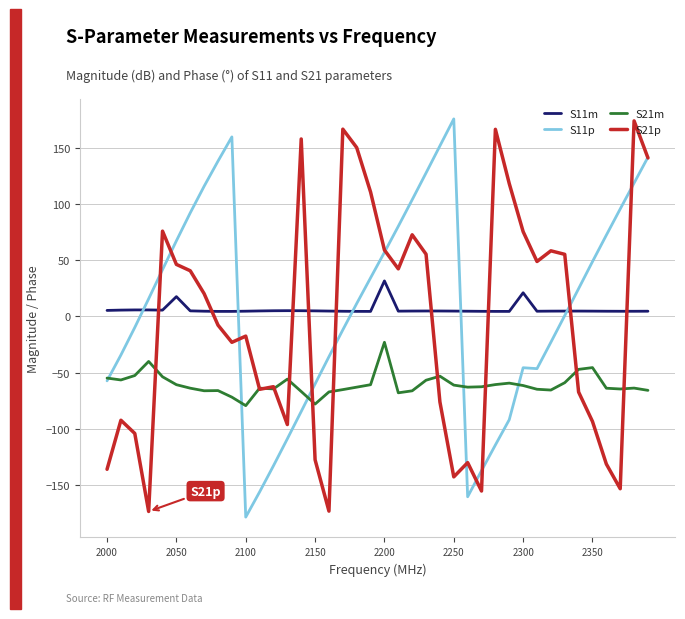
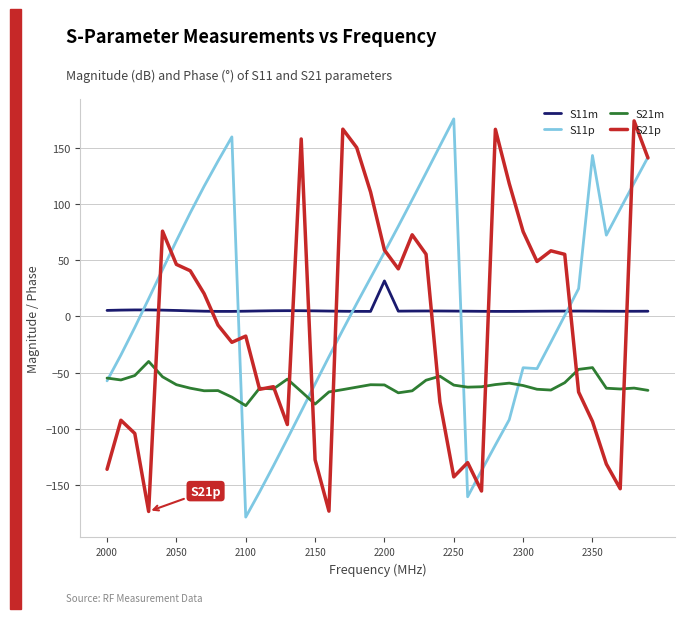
  {
    "S11m": {
      "2000": 5,
-     "2050": 18,
+     "2050": 5,
      "2100": 5,
      "2150": 5,
      "2200": 32,
      "2250": 5,
-     "2300": 21,
+     "2300": 5,
      "2350": 5
    },
    "S11p": {
      "2000": -57,
      "2050": 67,
      "2100": -179,
      "2150": -60,
      "2250": 176,
      "2300": -46,
-     "2350": 49
+     "2350": 143
    },
    "S21m": {
      "2000": -55,
      "2050": -61,
      "2100": -79,
      "2150": -78,
-     "2200": -23,
+     "2200": -61,
      "2250": -61,
      "2300": -61,
      "2350": -45
    },
    "S21p": {
      "2000": -136,
      "2050": 46,
      "2100": -17,
      "2150": -128,
      "2250": -143,
      "2300": 76,
      "2350": -93
    }
  }
